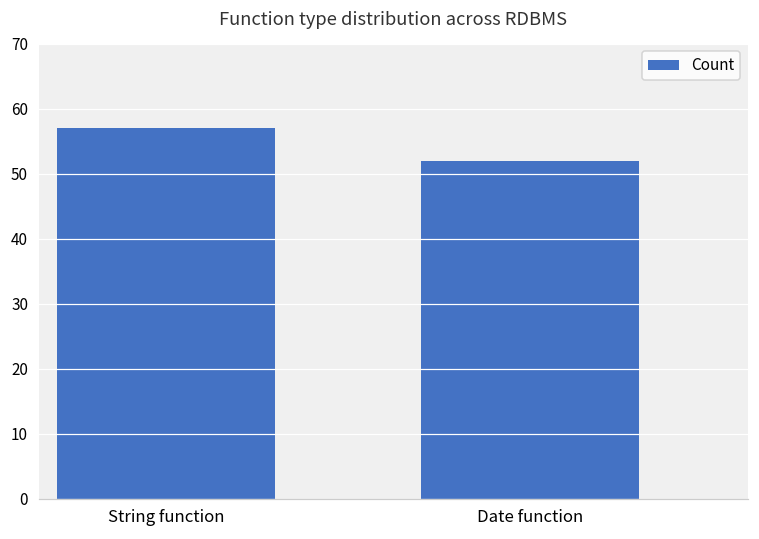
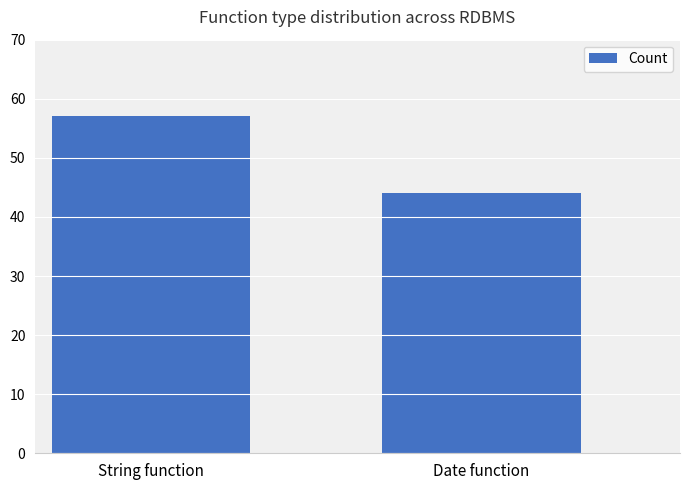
  {
    "String function": 57,
-   "Date function": 52
+   "Date function": 44
  }
